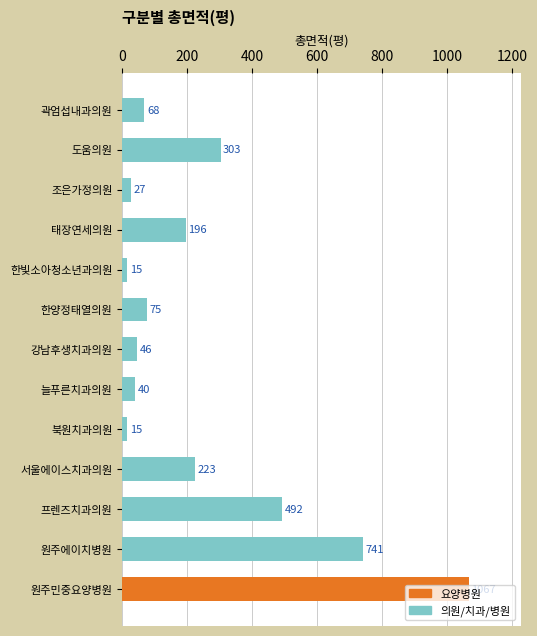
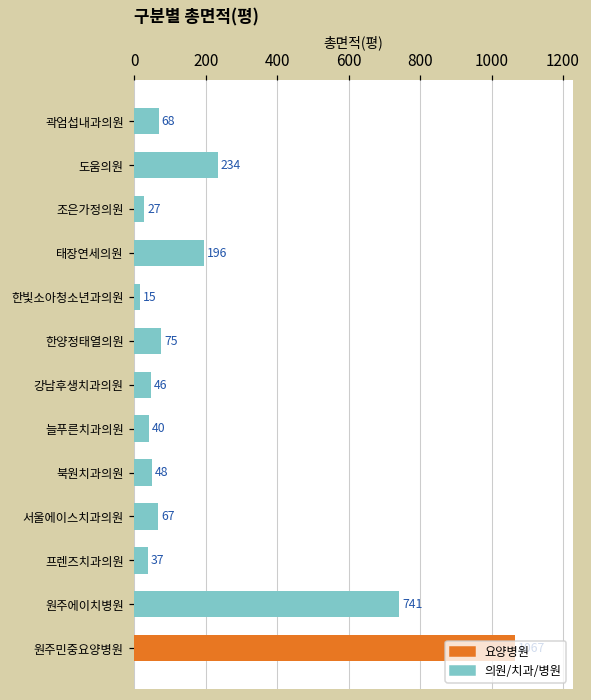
  {
    "곽엄섭내과의원": 68,
-   "도움의원": 303,
+   "도움의원": 234,
    "조은가정의원": 27,
    "태장연세의원": 196,
    "한빛소아청소년과의원": 15,
    "한양정태열의원": 75,
    "강남후생치과의원": 46,
    "늘푸른치과의원": 40,
-   "북원치과의원": 15,
-   "서울에이스치과의원": 223,
-   "프렌즈치과의원": 492,
+   "북원치과의원": 48,
+   "서울에이스치과의원": 67,
+   "프렌즈치과의원": 37,
    "원주에이치병원": 741
  }
